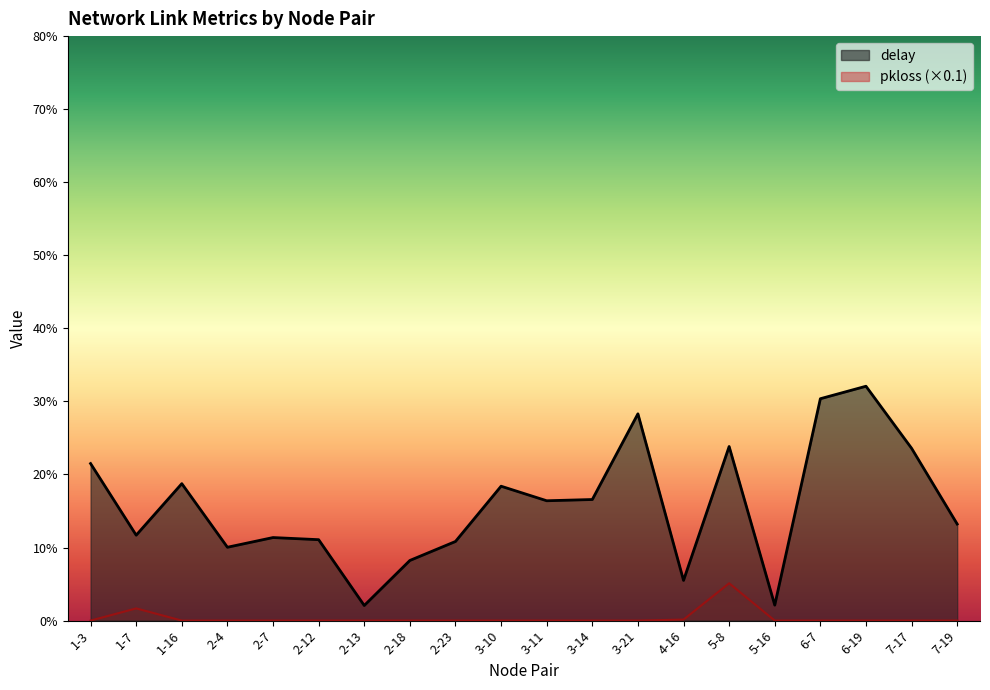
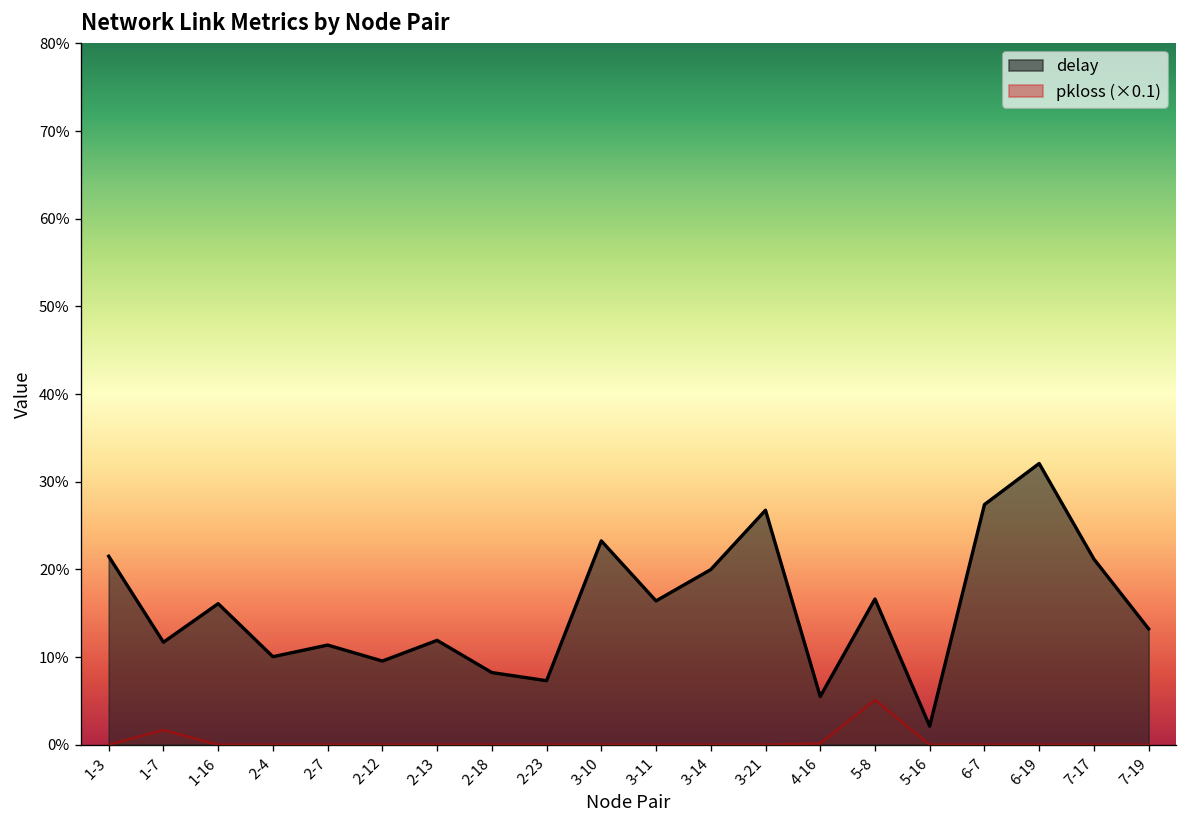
  {
    "delay": {
      "1-3": "21%",
      "1-7": "12%",
-     "1-16": "19%",
+     "1-16": "16%",
      "2-4": "10%",
      "2-7": "11%",
-     "2-12": "11%",
-     "2-13": "2%",
+     "2-12": "10%",
+     "2-13": "12%",
      "2-18": "8%",
-     "2-23": "11%",
-     "3-10": "18%",
+     "2-23": "7%",
+     "3-10": "23%",
      "3-11": "16%",
-     "3-14": "17%",
-     "3-21": "28%",
+     "3-14": "20%",
+     "3-21": "27%",
      "4-16": "6%",
-     "5-8": "24%",
+     "5-8": "17%",
      "5-16": "2%",
-     "6-7": "30%",
+     "6-7": "27%",
      "6-19": "32%",
-     "7-17": "24%",
+     "7-17": "21%",
      "7-19": "13%"
    },
    "pkloss (×0.1)": {
      "1-3": "0%",
      "1-7": "2%",
      "1-16": "0%",
      "2-4": "0%",
      "2-7": "0%",
      "2-12": "0%",
      "2-13": "0%",
      "2-18": "0%",
      "2-23": "0%",
      "3-10": "0%",
      "3-11": "0%",
      "3-14": "0%",
      "3-21": "0%",
      "4-16": "0%",
      "5-8": "5%",
      "5-16": "0%",
      "6-7": "0%",
      "6-19": "0%",
      "7-17": "0%",
      "7-19": "0%"
    }
  }
